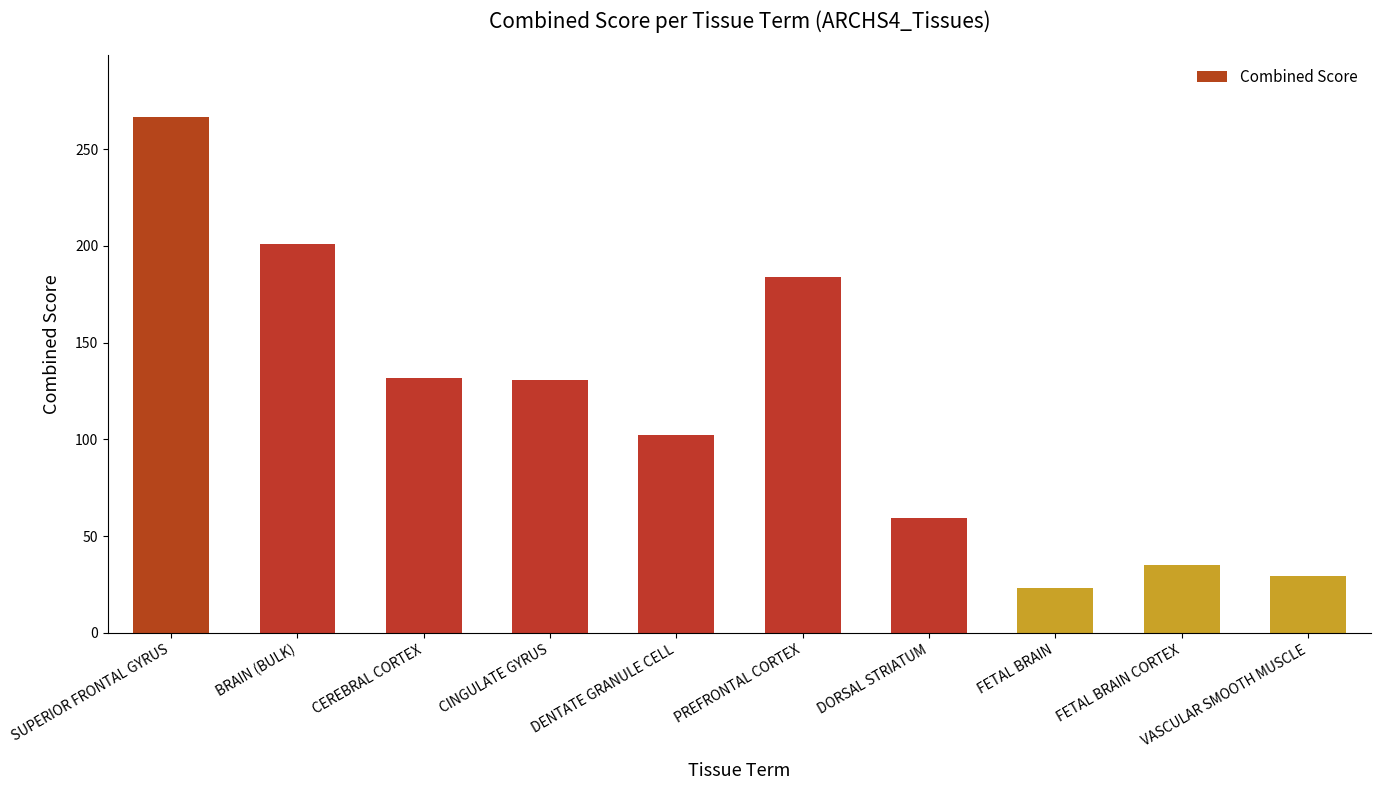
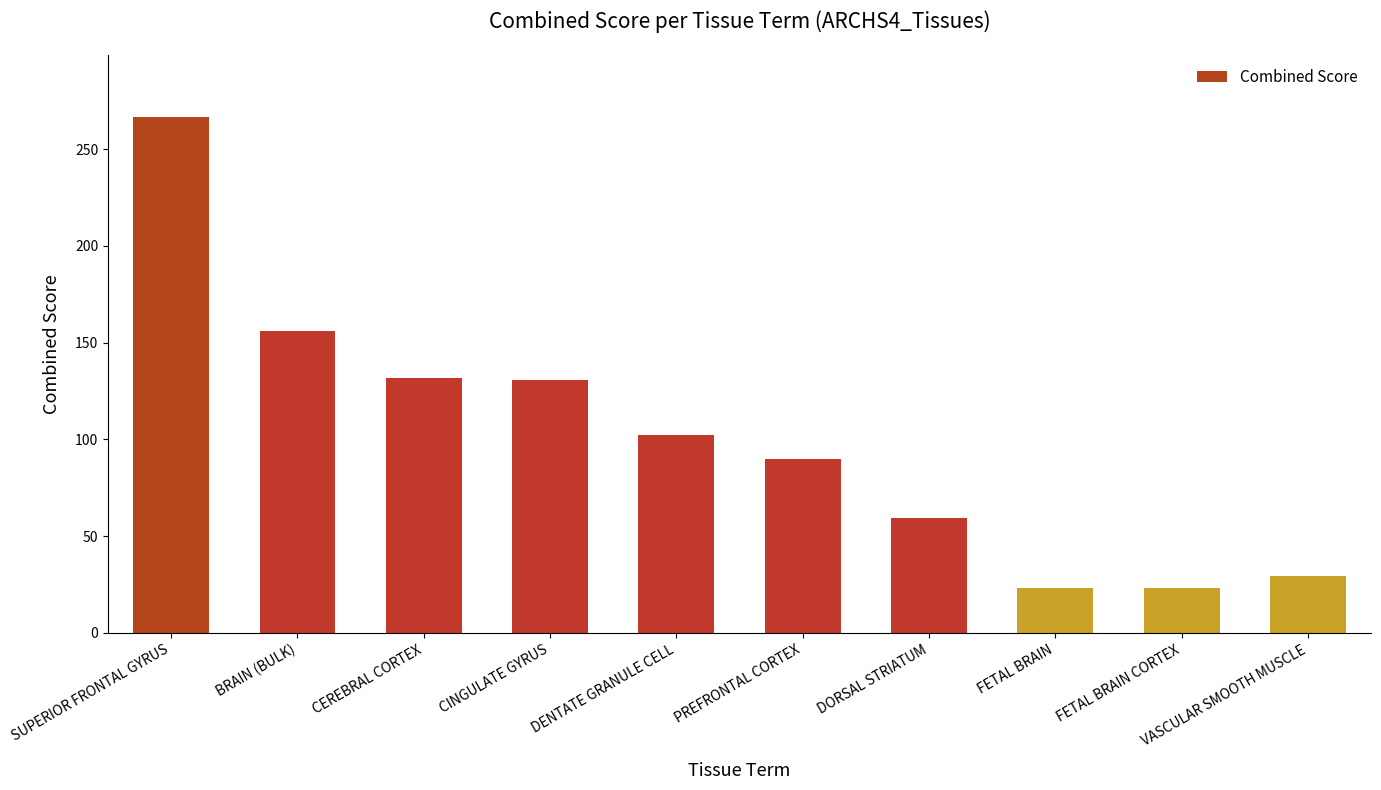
  {
    "SUPERIOR FRONTAL GYRUS": 266,
-   "BRAIN (BULK)": 201,
+   "BRAIN (BULK)": 156,
    "CEREBRAL CORTEX": 132,
    "CINGULATE GYRUS": 131,
    "DENTATE GRANULE CELL": 103,
-   "PREFRONTAL CORTEX": 184,
+   "PREFRONTAL CORTEX": 90,
    "DORSAL STRIATUM": 60,
    "FETAL BRAIN": 23,
-   "FETAL BRAIN CORTEX": 35,
+   "FETAL BRAIN CORTEX": 23,
    "VASCULAR SMOOTH MUSCLE": 30
  }
